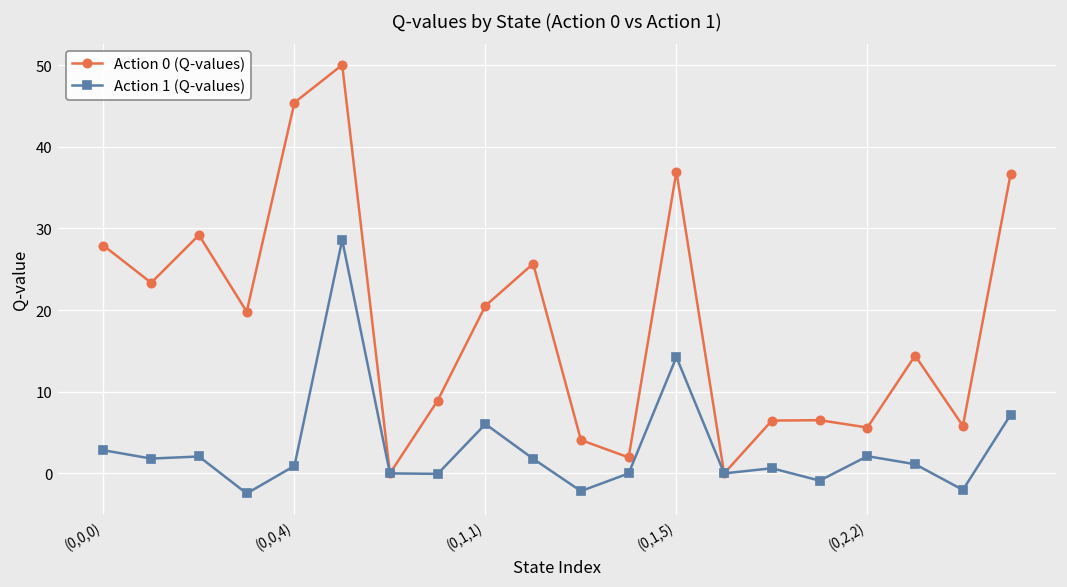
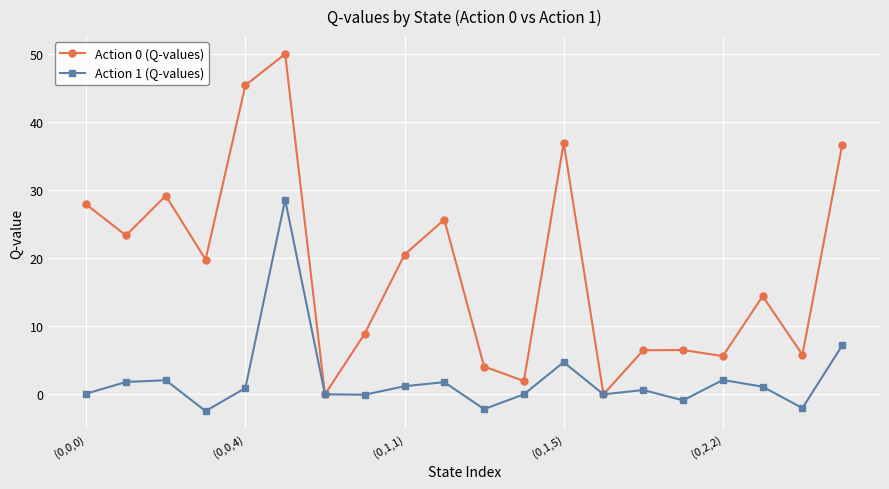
  {
    "Action 0 (Q-values)": {
      "(0,0,0)": 28,
      "(0,0,4)": 45,
      "(0,1,1)": 21,
      "(0,1,5)": 37,
      "(0,2,2)": 6
    },
    "Action 1 (Q-values)": {
-     "(0,0,0)": 3,
+     "(0,0,0)": 0,
      "(0,0,4)": 1,
-     "(0,1,1)": 6,
-     "(0,1,5)": 14,
+     "(0,1,1)": 1,
+     "(0,1,5)": 5,
      "(0,2,2)": 2
    }
  }
